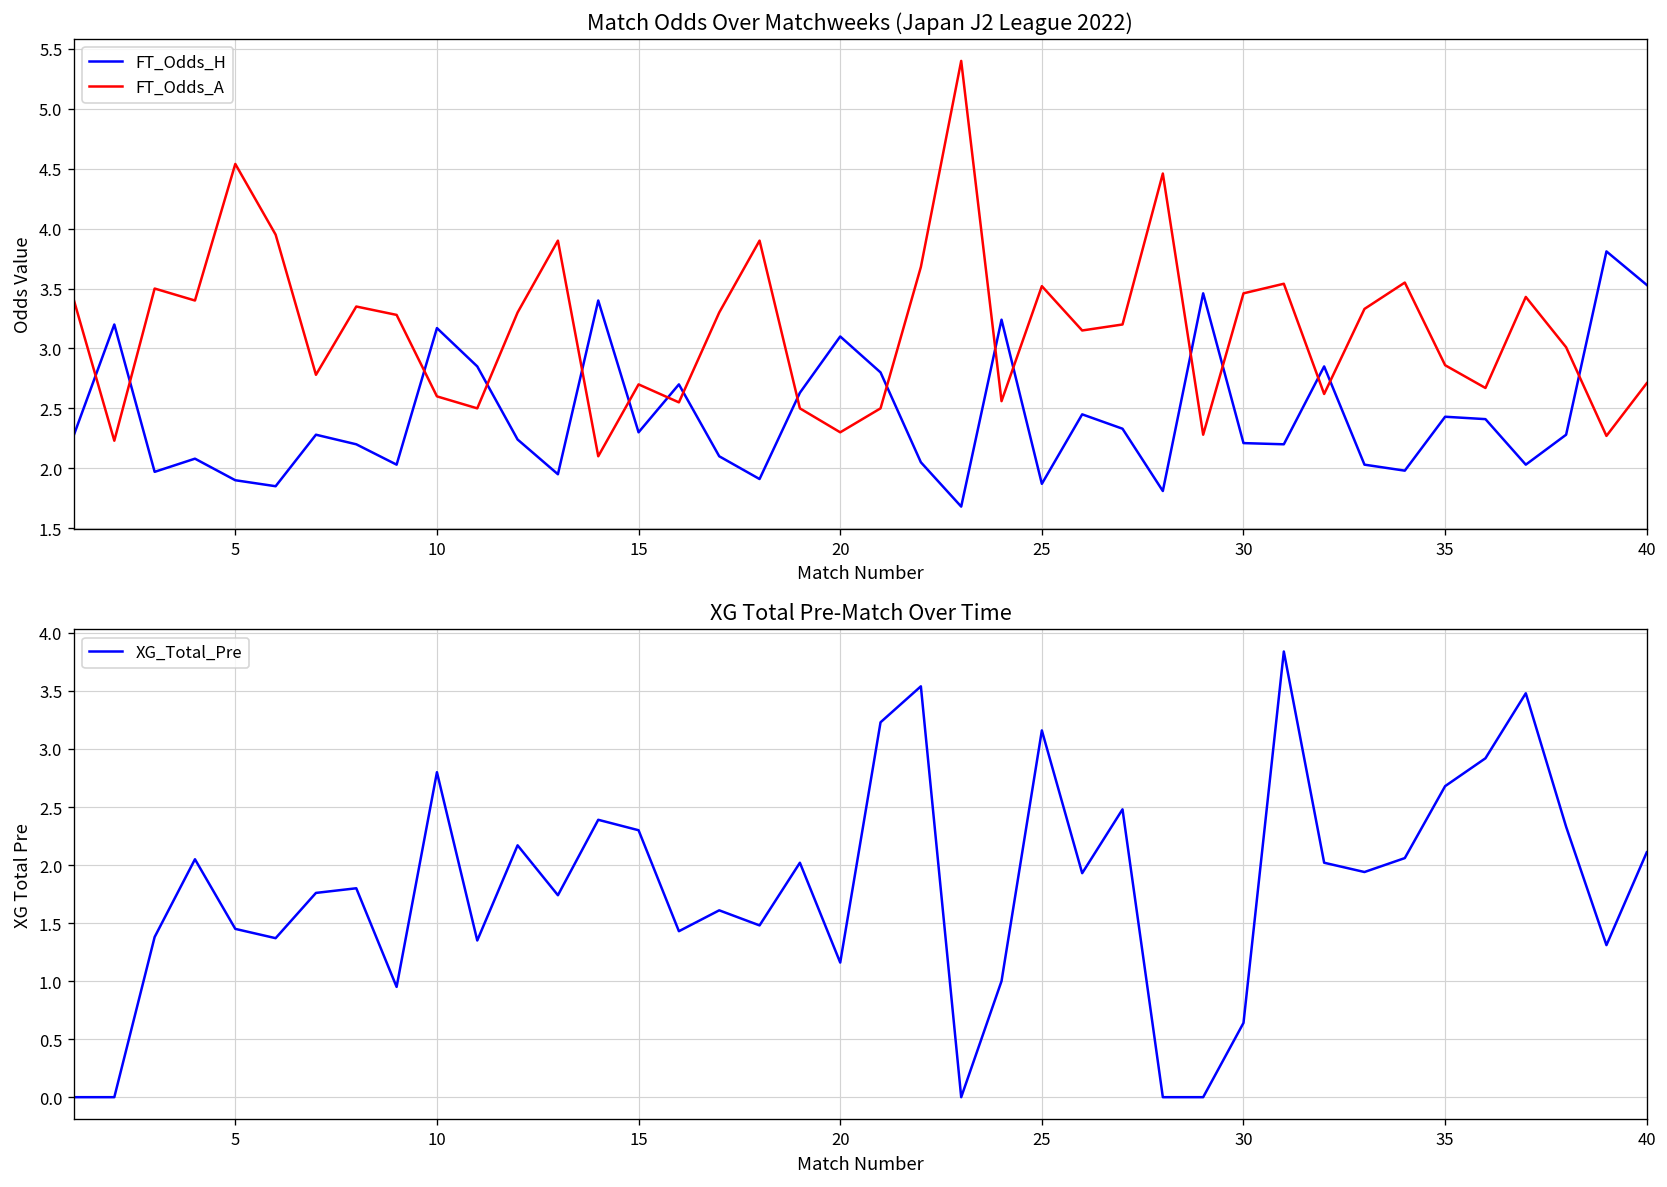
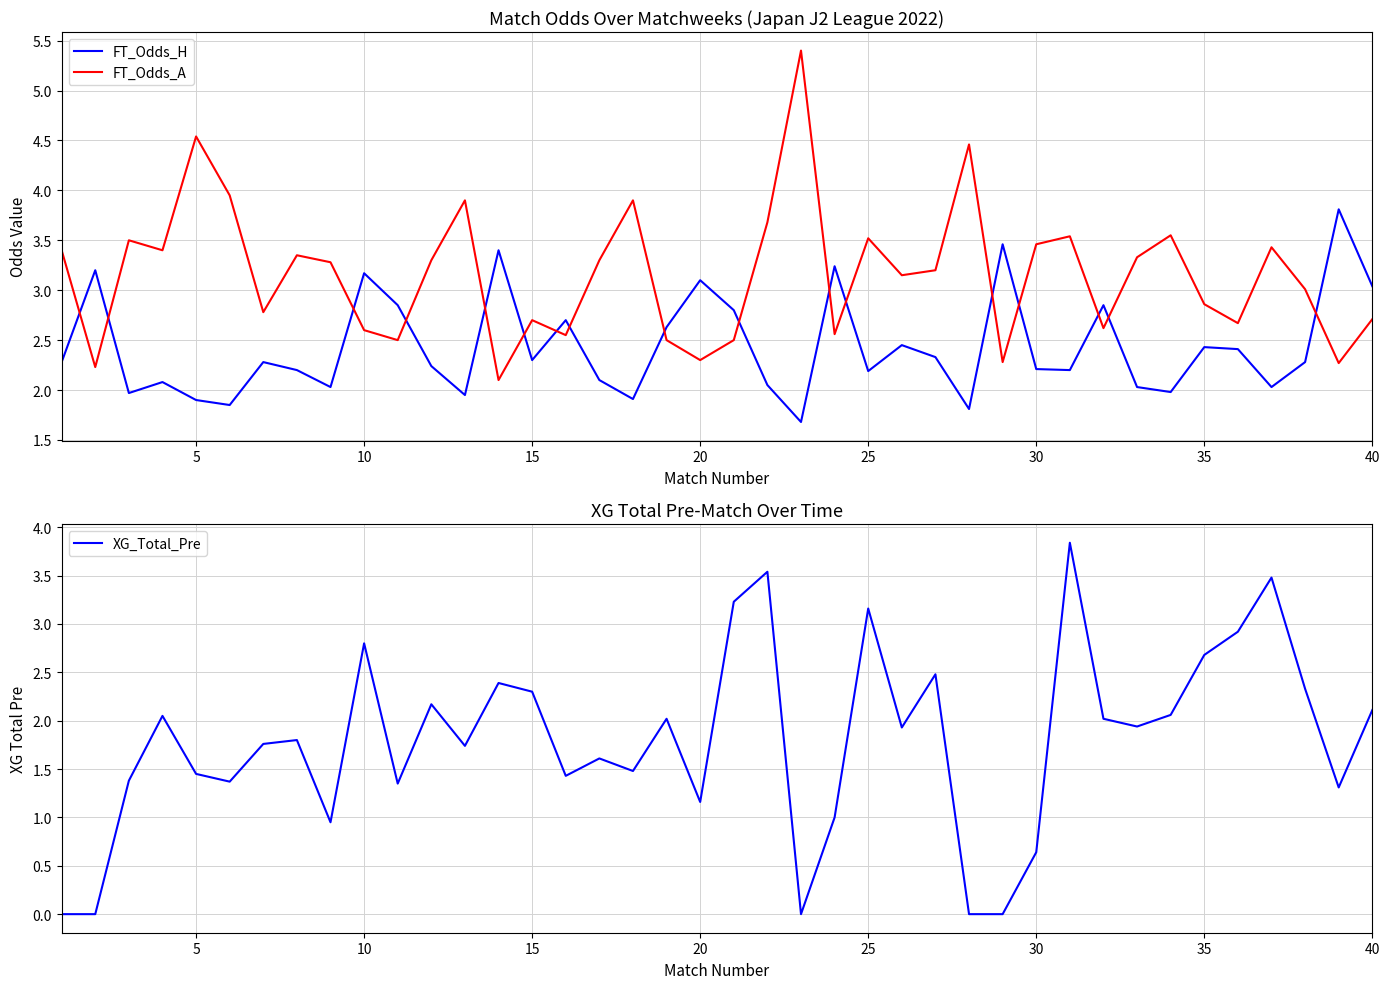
  {
    "Match Odds Over Matchweeks (Japan J2 League 2022)": {
      "FT_Odds_H": {
        "5": 1.9,
        "10": 3.2,
        "15": 2.3,
        "20": 3.1,
-       "25": 1.9,
+       "25": 2.2,
        "30": 2.2,
        "35": 2.4,
-       "40": 3.5
+       "40": 3.0
      },
      "FT_Odds_A": {
        "5": 4.5,
        "10": 2.6,
        "15": 2.7,
        "20": 2.3,
        "25": 3.5,
        "30": 3.5,
        "35": 2.9,
        "40": 2.7
      }
    },
    "XG Total Pre-Match Over Time": {
      "5": 1.5,
      "10": 2.8,
      "15": 2.3,
      "20": 1.2,
      "25": 3.2,
      "30": 0.6,
      "35": 2.7,
      "40": 2.1
    }
  }
